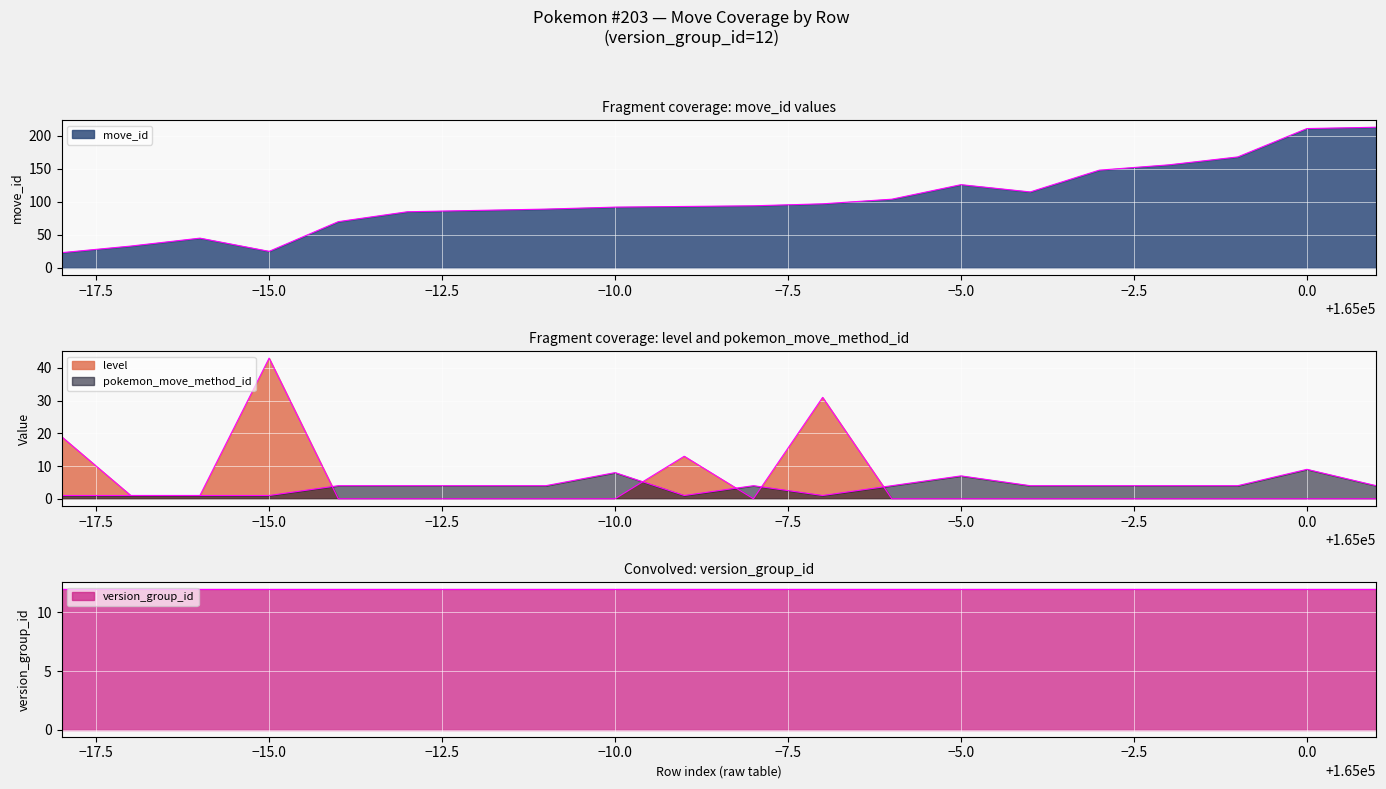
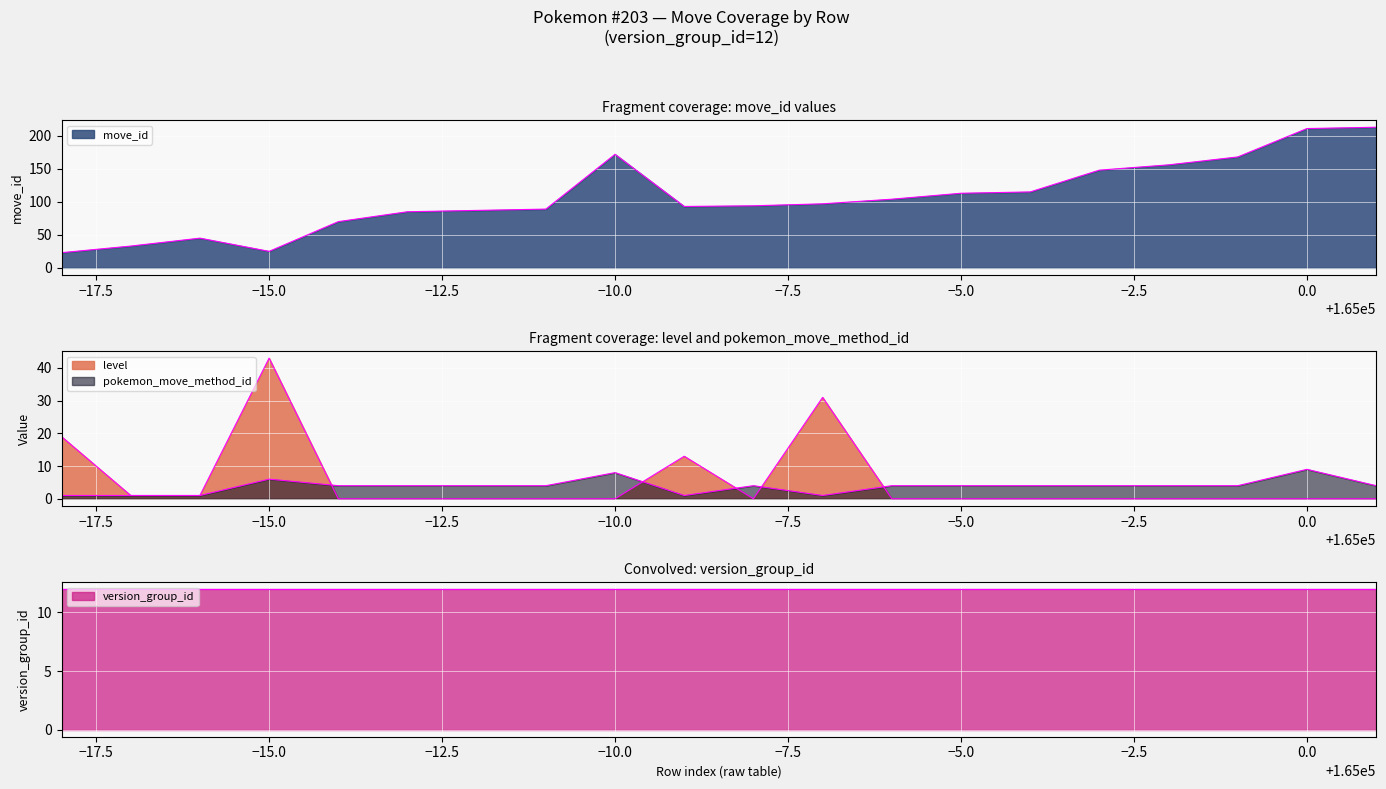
  {
    "Fragment coverage: move_id values": {
      "−15.0": 30,
-     "−10.0": 90,
-     "−5.0": 130,
+     "−10.0": 170,
+     "−5.0": 110,
      "0.0": 210
    },
    "Fragment coverage: level and pokemon_move_method_id": {
      "level": {
        "−15.0": 43,
        "−10.0": 0,
        "−5.0": 0,
        "0.0": 0
      },
      "pokemon_move_method_id": {
-       "−15.0": 1,
+       "−15.0": 6,
        "−10.0": 8,
-       "−5.0": 7,
+       "−5.0": 4,
        "0.0": 9
      }
    },
    "Convolved: version_group_id": {
      "−15.0": 12.0,
      "−10.0": 12.0,
      "−5.0": 12.0,
      "0.0": 12.0
    }
  }
